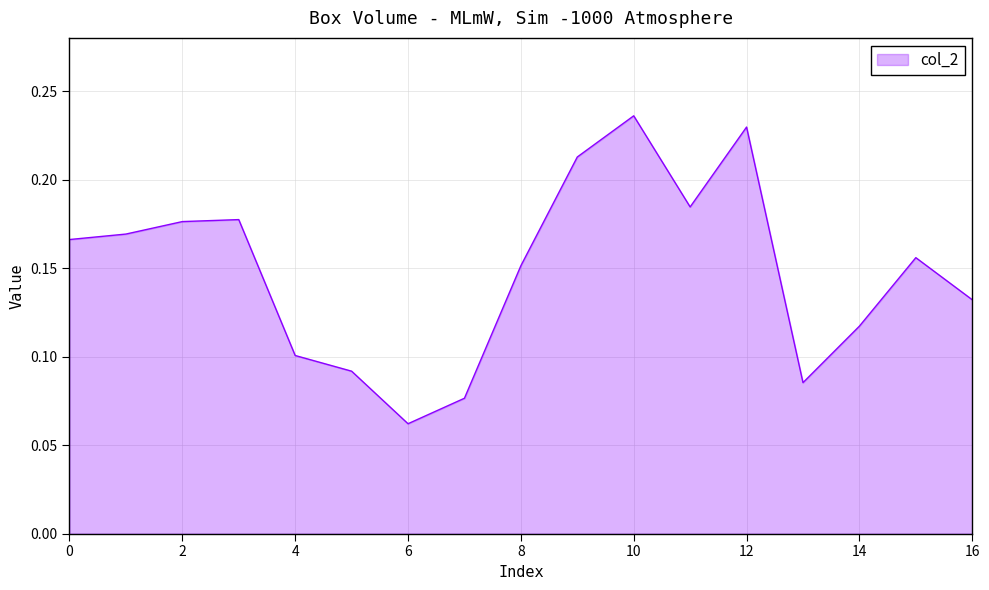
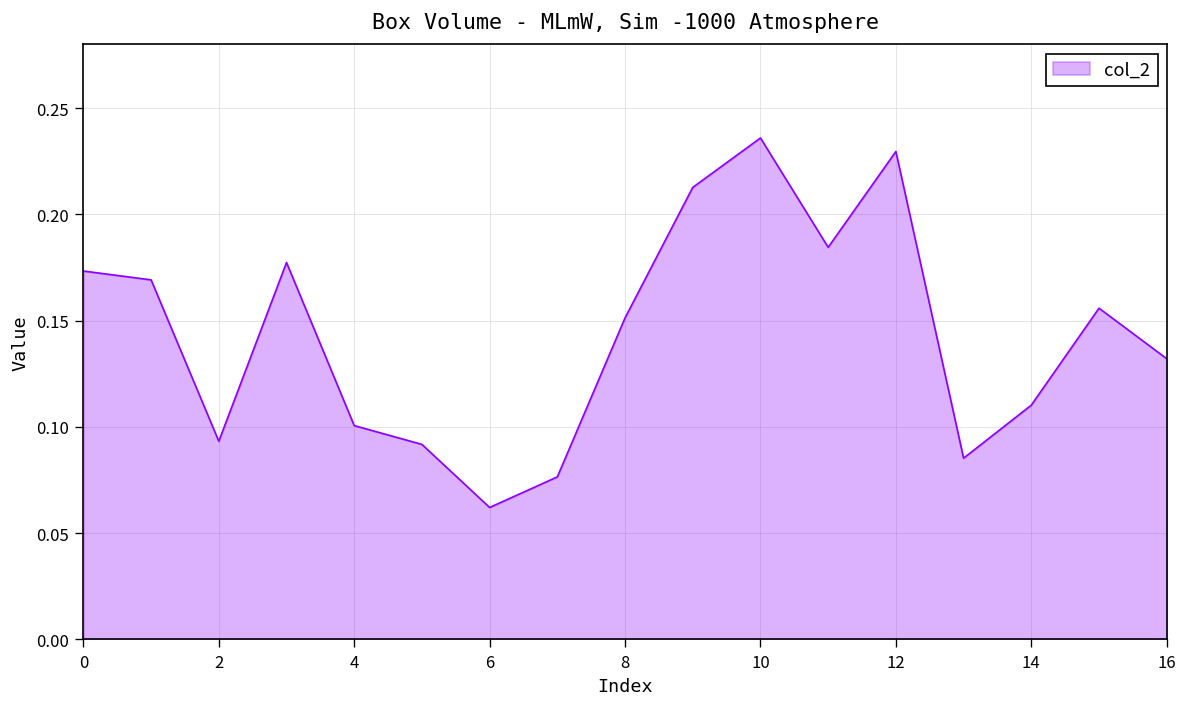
  {
-   "0": 0.166,
-   "2": 0.176,
+   "0": 0.173,
+   "2": 0.093,
    "4": 0.101,
    "6": 0.062,
    "8": 0.151,
    "10": 0.236,
    "12": 0.230,
-   "14": 0.117,
+   "14": 0.110,
    "16": 0.132
  }
